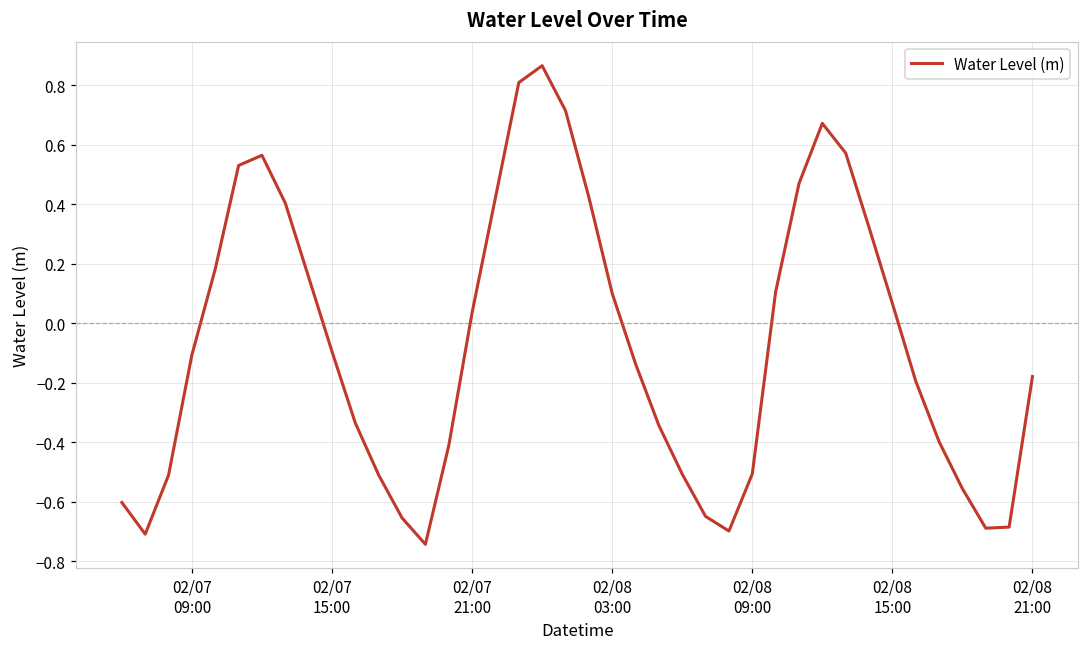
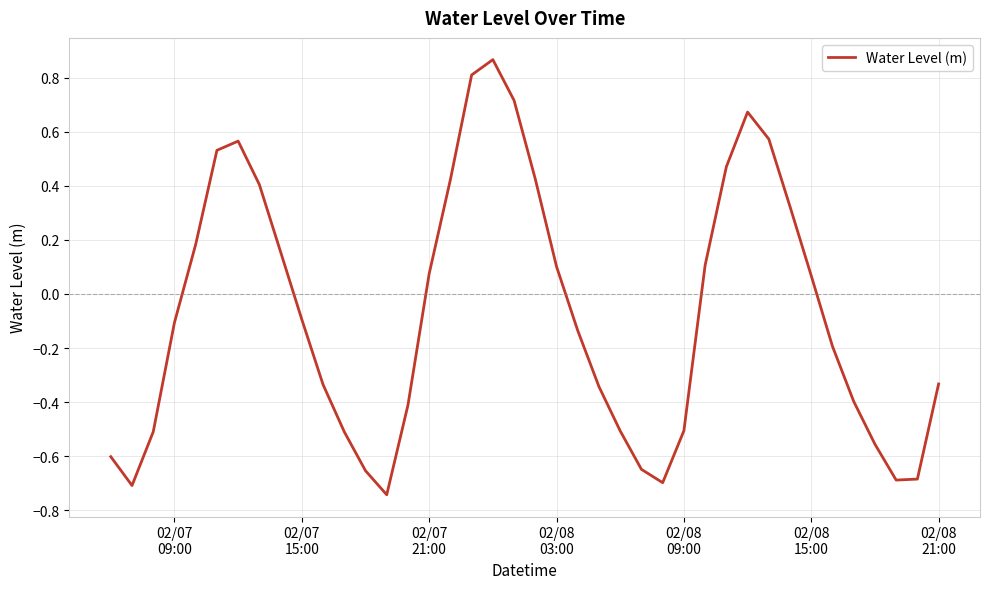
  {
    "02/07 09:00": -0.11,
    "02/07 15:00": -0.09,
-   "02/07 21:00": 0.04,
+   "02/07 21:00": 0.07,
    "02/08 03:00": 0.10,
    "02/08 09:00": -0.51,
    "02/08 15:00": 0.07,
-   "02/08 21:00": -0.18
+   "02/08 21:00": -0.33
  }
